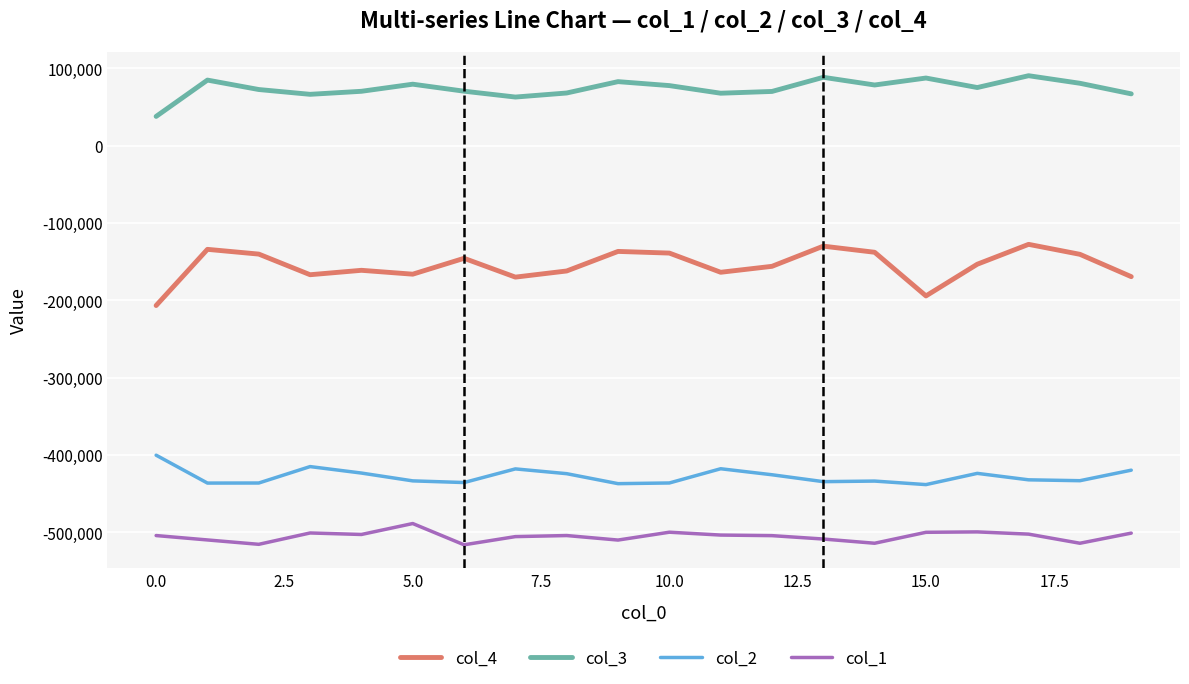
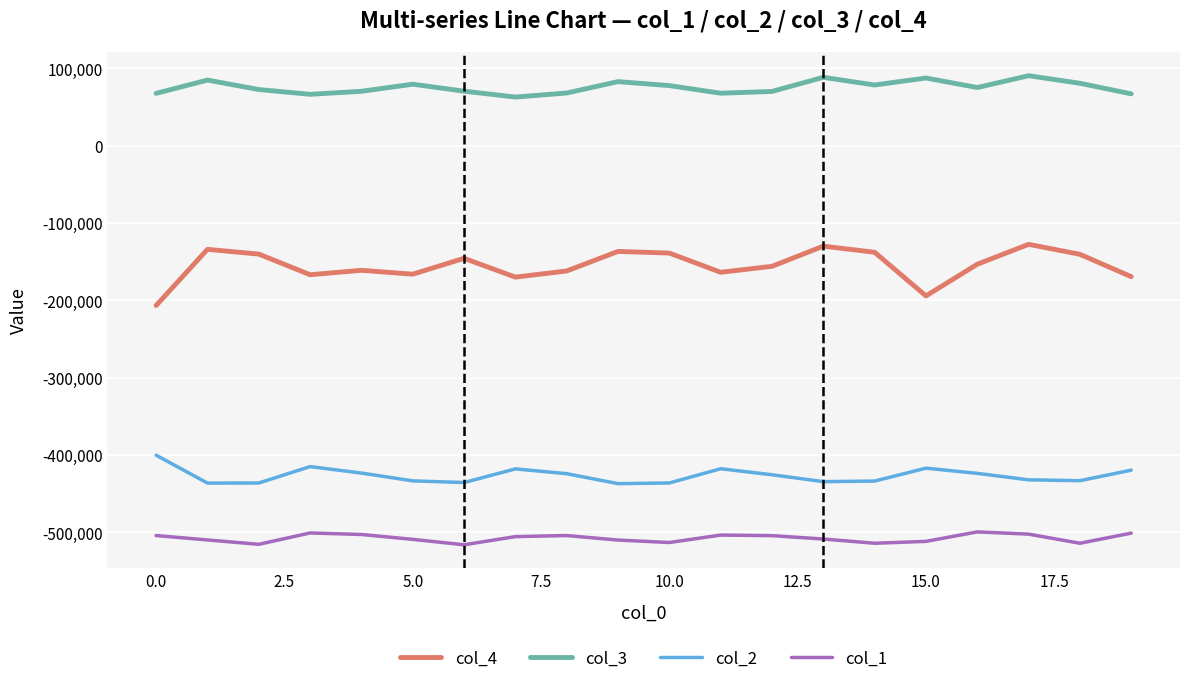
  {
    "col_4": {
      "0.0": "-210,000",
      "5.0": "-170,000",
      "10.0": "-140,000",
      "15.0": "-190,000"
    },
    "col_3": {
-     "0.0": "40,000",
+     "0.0": "70,000",
      "5.0": "80,000",
      "10.0": "80,000",
      "15.0": "90,000"
    },
    "col_2": {
      "0.0": "-400,000",
      "5.0": "-430,000",
      "10.0": "-440,000",
-     "15.0": "-440,000"
+     "15.0": "-420,000"
    },
    "col_1": {
      "0.0": "-500,000",
-     "5.0": "-490,000",
-     "10.0": "-500,000",
-     "15.0": "-500,000"
+     "5.0": "-510,000",
+     "10.0": "-510,000",
+     "15.0": "-510,000"
    }
  }
